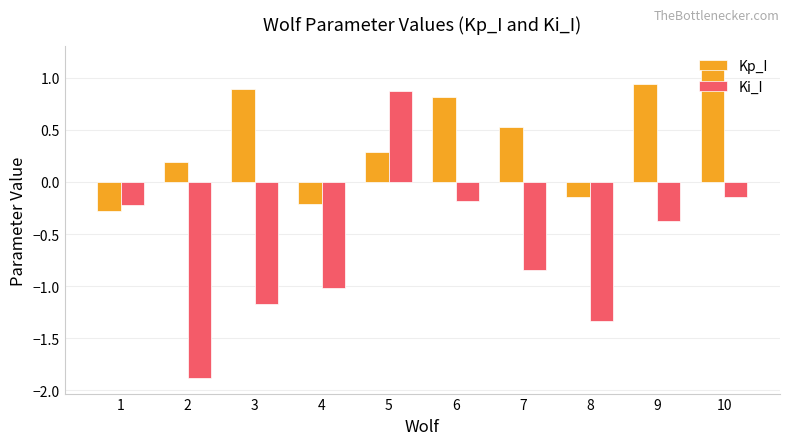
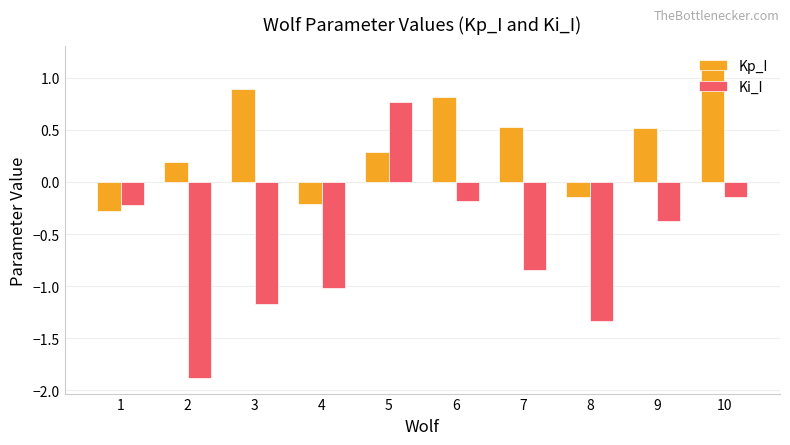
  {
    "Kp_I": {
      "1": -0.28,
      "2": 0.19,
      "3": 0.89,
      "4": -0.21,
      "5": 0.29,
      "6": 0.81,
      "7": 0.53,
      "8": -0.14,
-     "9": 0.94,
+     "9": 0.52,
      "10": 1.15
    },
    "Ki_I": {
      "1": -0.22,
      "2": -1.88,
      "3": -1.17,
      "4": -1.02,
-     "5": 0.87,
+     "5": 0.77,
      "6": -0.18,
      "7": -0.85,
      "8": -1.33,
      "9": -0.38,
      "10": -0.14
    }
  }
